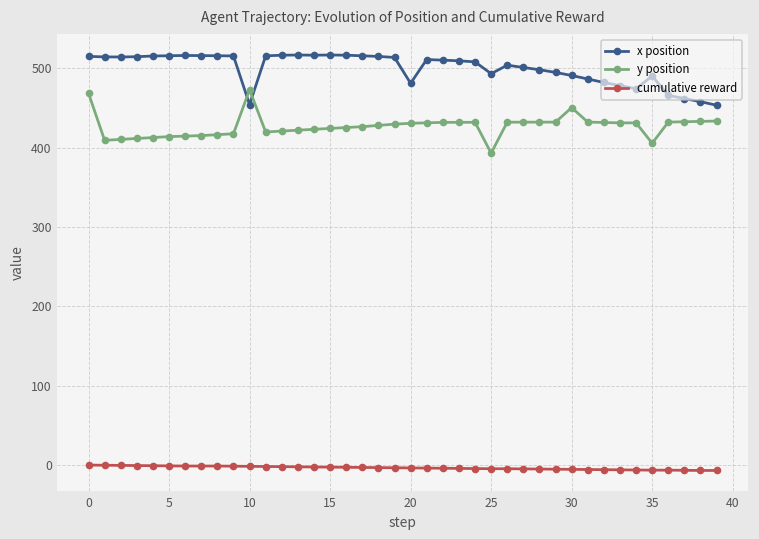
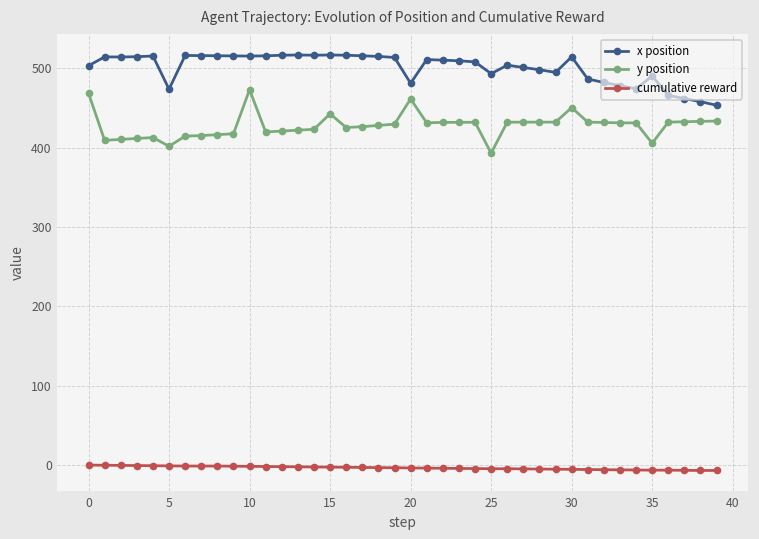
  {
    "x position": {
-     "0": 520,
-     "5": 520,
-     "10": 450,
+     "0": 500,
+     "5": 470,
+     "10": 520,
      "15": 520,
      "20": 480,
      "25": 490,
-     "30": 490
+     "30": 510
    },
    "y position": {
      "0": 470,
-     "5": 410,
+     "5": 400,
      "10": 470,
-     "15": 420,
-     "20": 430,
+     "15": 440,
+     "20": 460,
      "25": 390,
      "30": 450,
      "35": 410
    },
    "cumulative reward": {
      "0": 0,
      "5": 0,
      "10": 0,
      "15": 0,
      "20": 0,
      "25": 0,
      "30": -10,
      "35": -10
    }
  }
